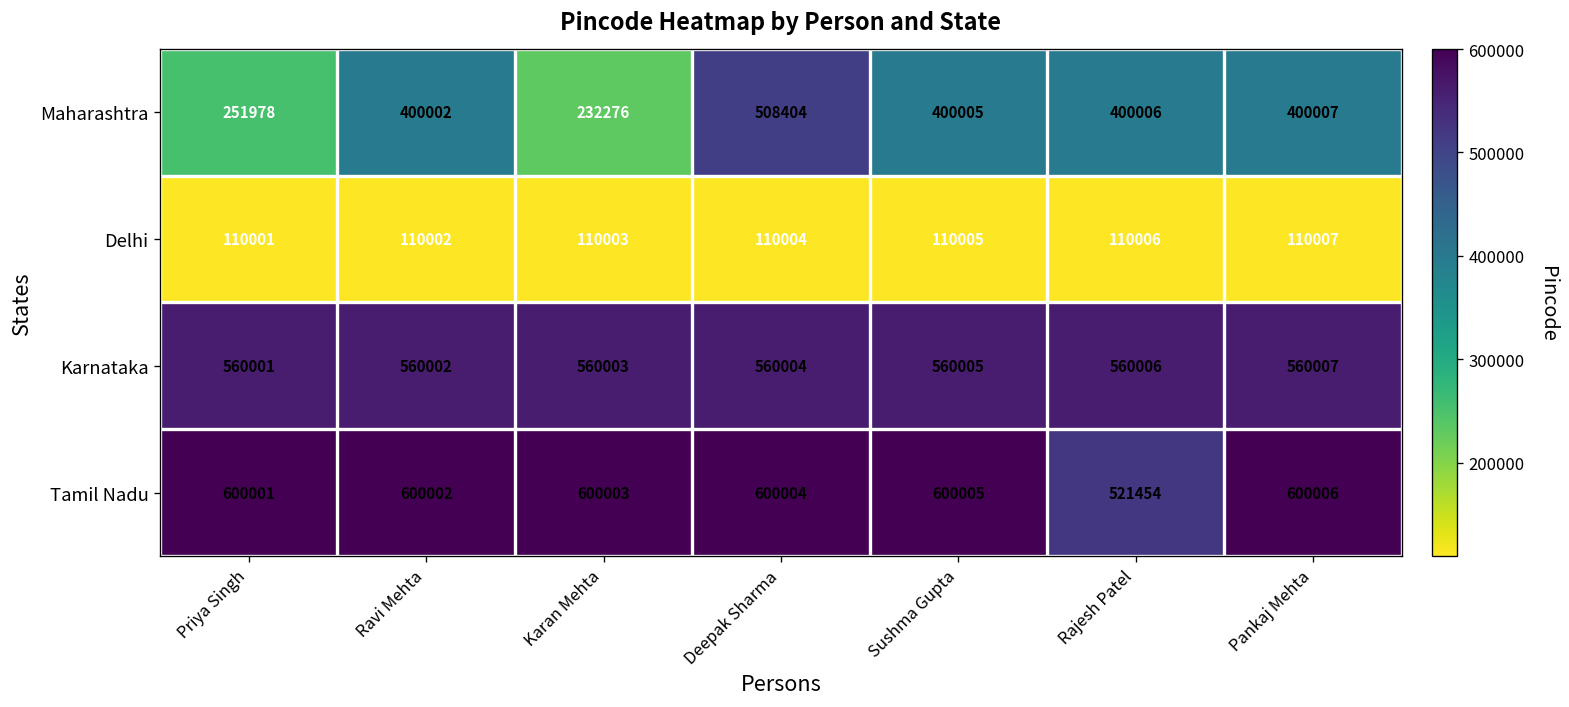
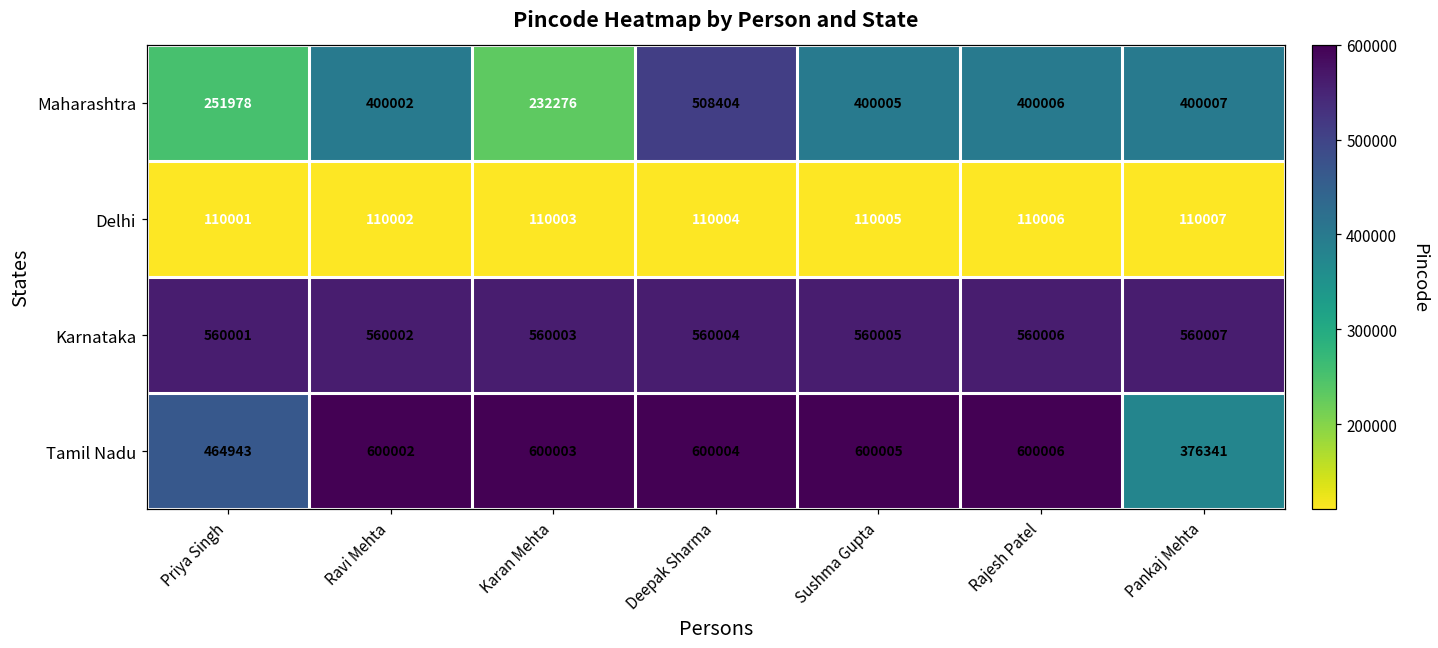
  {
    "Maharashtra": {
      "Priya Singh": 251978,
      "Ravi Mehta": 400002,
      "Karan Mehta": 232276,
      "Deepak Sharma": 508404,
      "Sushma Gupta": 400005,
      "Rajesh Patel": 400006,
      "Pankaj Mehta": 400007
    },
    "Delhi": {
      "Priya Singh": 110001,
      "Ravi Mehta": 110002,
      "Karan Mehta": 110003,
      "Deepak Sharma": 110004,
      "Sushma Gupta": 110005,
      "Rajesh Patel": 110006,
      "Pankaj Mehta": 110007
    },
    "Karnataka": {
      "Priya Singh": 560001,
      "Ravi Mehta": 560002,
      "Karan Mehta": 560003,
      "Deepak Sharma": 560004,
      "Sushma Gupta": 560005,
      "Rajesh Patel": 560006,
      "Pankaj Mehta": 560007
    },
    "Tamil Nadu": {
-     "Priya Singh": 600001,
+     "Priya Singh": 464943,
      "Ravi Mehta": 600002,
      "Karan Mehta": 600003,
      "Deepak Sharma": 600004,
      "Sushma Gupta": 600005,
-     "Rajesh Patel": 521454,
-     "Pankaj Mehta": 600006
+     "Rajesh Patel": 600006,
+     "Pankaj Mehta": 376341
    }
  }
